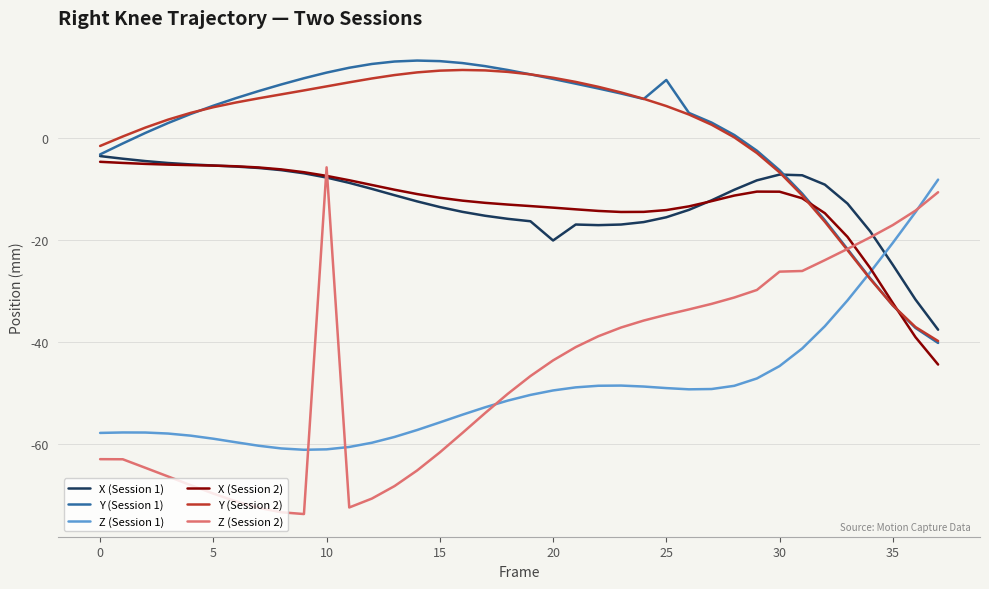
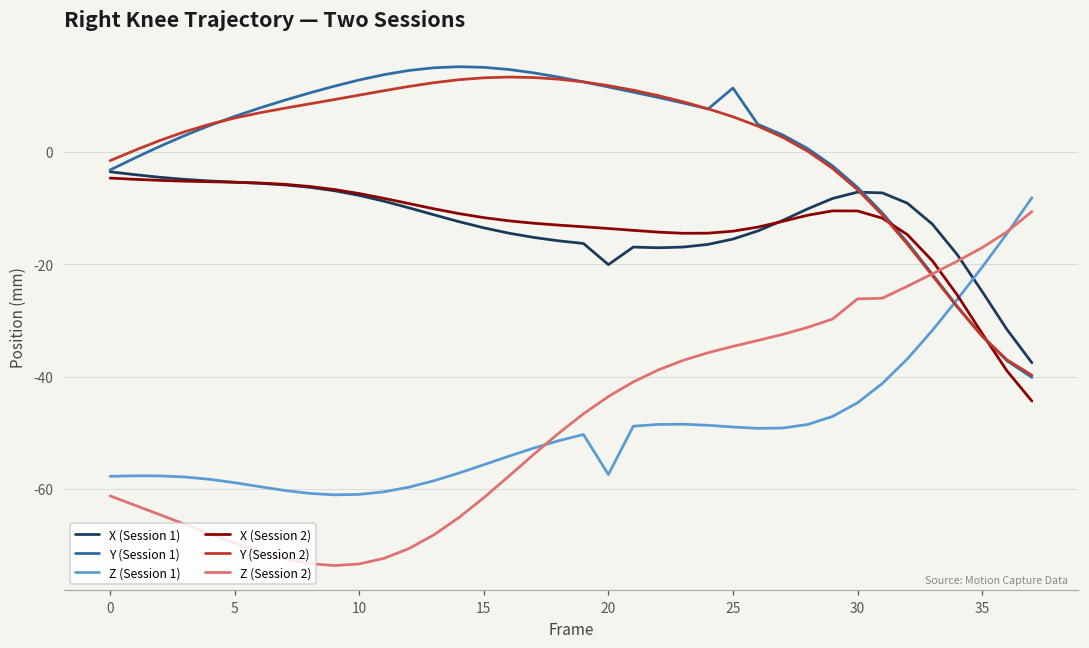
  {
    "X (Session 1)": {
      "15": -14,
      "20": -20,
      "25": -16,
      "35": -25
    },
    "Y (Session 1)": {
      "10": 13,
      "15": 15,
      "25": 11
    },
    "Z (Session 1)": {
      "0": -58,
      "5": -59,
      "10": -61,
      "15": -56,
-     "20": -49,
+     "20": -57,
      "25": -49,
      "30": -45,
      "35": -21
    },
    "X (Session 2)": {
      "0": -5,
      "15": -12,
      "20": -14,
      "25": -14,
      "30": -11
    },
    "Y (Session 2)": {
      "0": -2,
      "10": 10,
      "15": 13,
      "25": 6
    },
    "Z (Session 2)": {
-     "0": -63,
-     "10": -6,
+     "0": -61,
+     "10": -73,
      "15": -62,
      "20": -44,
      "25": -35,
      "30": -26,
      "35": -17
    }
  }
